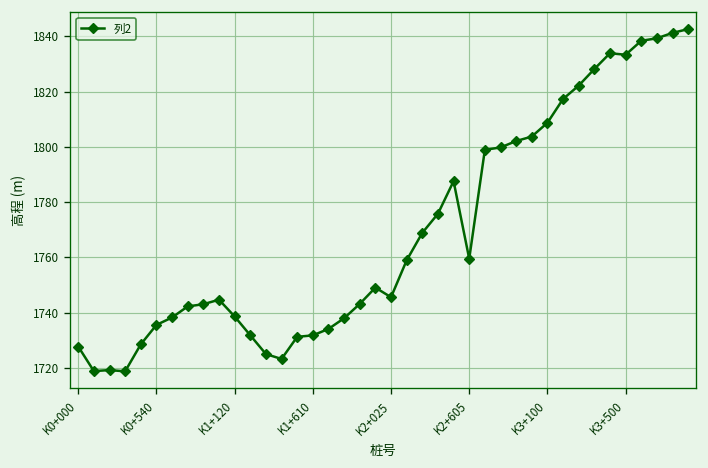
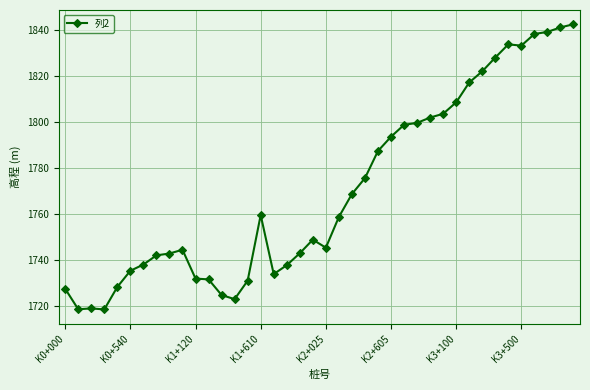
  {
    "K0+000": 1728,
    "K0+540": 1736,
-   "K1+120": 1739,
-   "K1+610": 1732,
+   "K1+120": 1732,
+   "K1+610": 1760,
    "K2+025": 1746,
-   "K2+605": 1759,
+   "K2+605": 1794,
    "K3+100": 1809,
    "K3+500": 1833
  }
